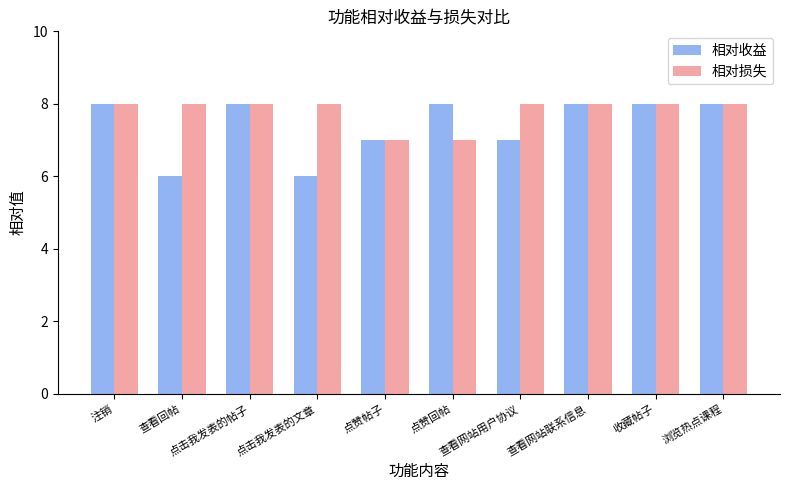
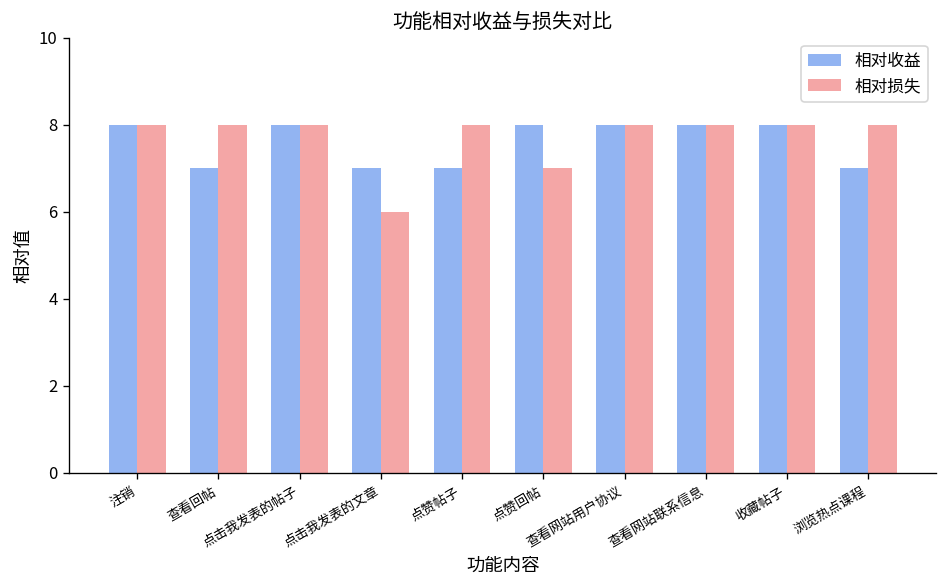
  {
    "相对收益": {
      "注销": 8,
-     "查看回帖": 6,
+     "查看回帖": 7,
      "点击我发表的帖子": 8,
-     "点击我发表的文章": 6,
+     "点击我发表的文章": 7,
      "点赞帖子": 7,
      "点赞回帖": 8,
-     "查看网站用户协议": 7,
+     "查看网站用户协议": 8,
      "查看网站联系信息": 8,
      "收藏帖子": 8,
-     "浏览热点课程": 8
+     "浏览热点课程": 7
    },
    "相对损失": {
      "注销": 8,
      "查看回帖": 8,
      "点击我发表的帖子": 8,
-     "点击我发表的文章": 8,
-     "点赞帖子": 7,
+     "点击我发表的文章": 6,
+     "点赞帖子": 8,
      "点赞回帖": 7,
      "查看网站用户协议": 8,
      "查看网站联系信息": 8,
      "收藏帖子": 8,
      "浏览热点课程": 8
    }
  }
